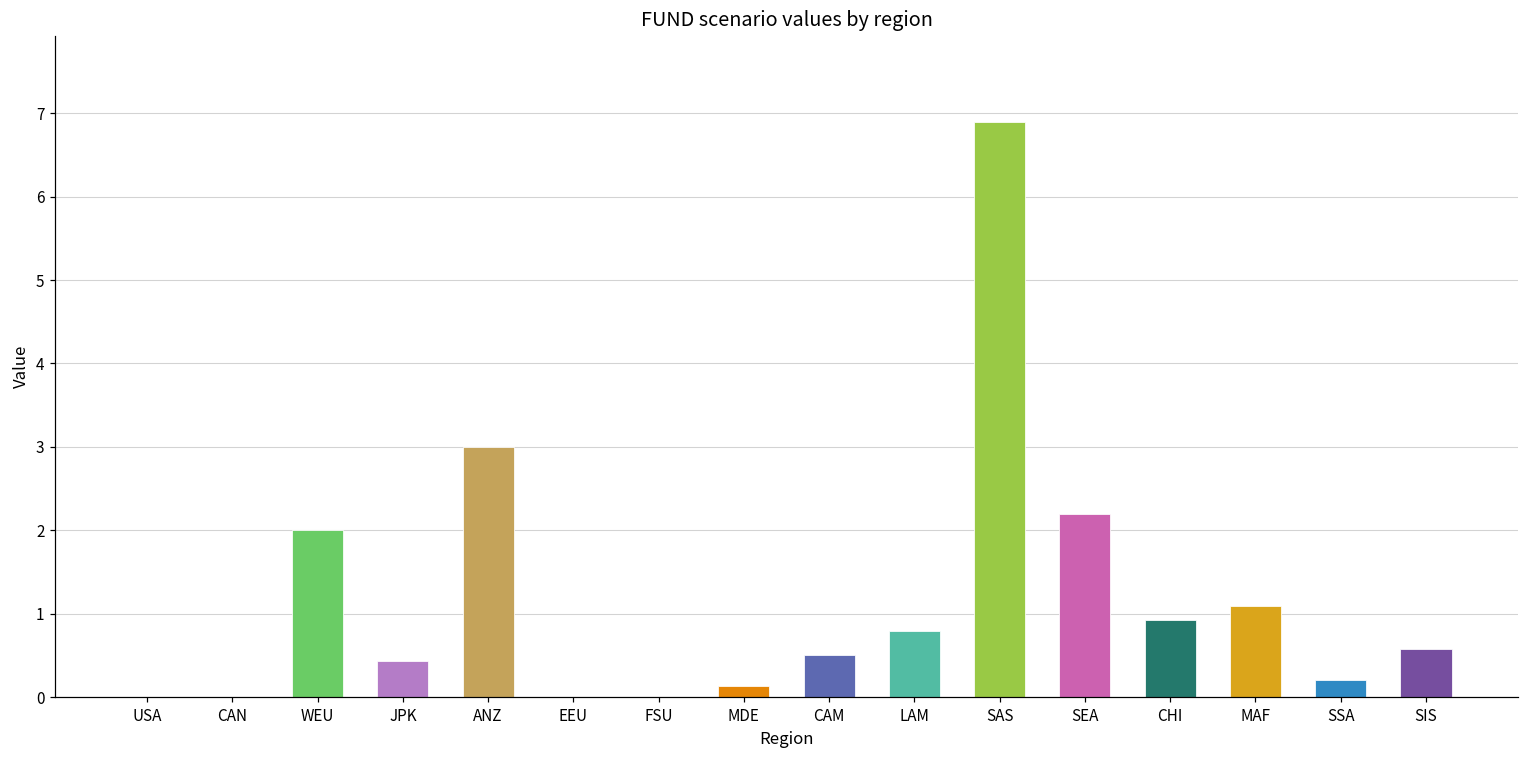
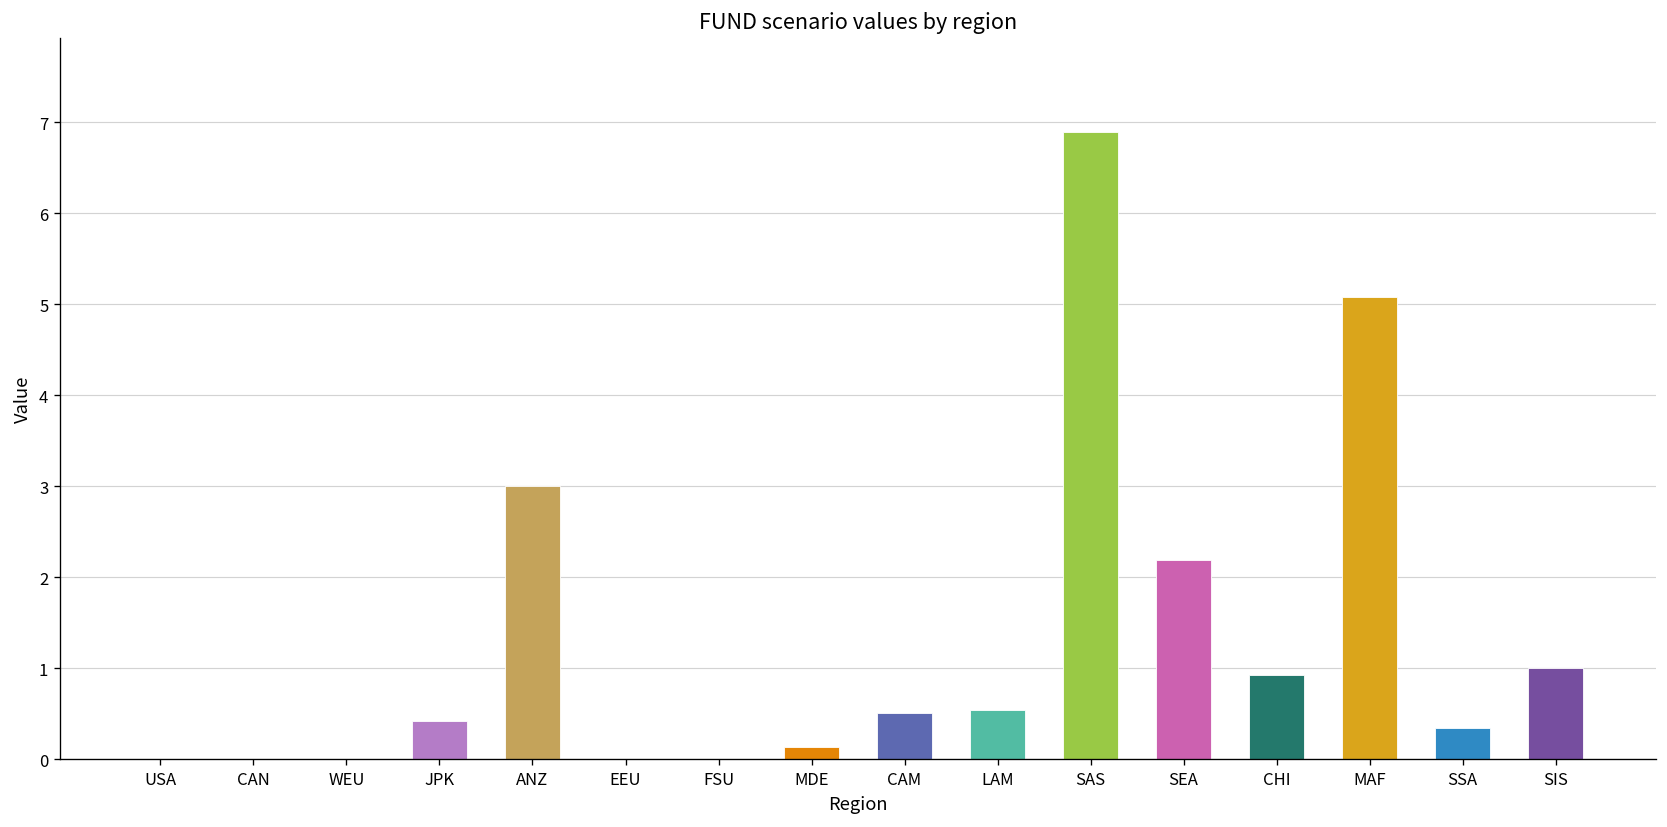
  {
    "USA": 0.0,
    "CAN": 0.0,
-   "WEU": 2,
+   "WEU": 0,
    "JPK": 0.4,
    "ANZ": 3.0,
    "EEU": 0.0,
    "FSU": 0.0,
    "MDE": 0.1,
    "CAM": 0.5,
-   "LAM": 0.8,
+   "LAM": 0.5,
    "SAS": 6.9,
    "SEA": 2.2,
    "CHI": 0.9,
-   "MAF": 1.1,
-   "SSA": 0.2,
-   "SIS": 0.6
+   "MAF": 5.1,
+   "SSA": 0.4,
+   "SIS": 1.0
  }
